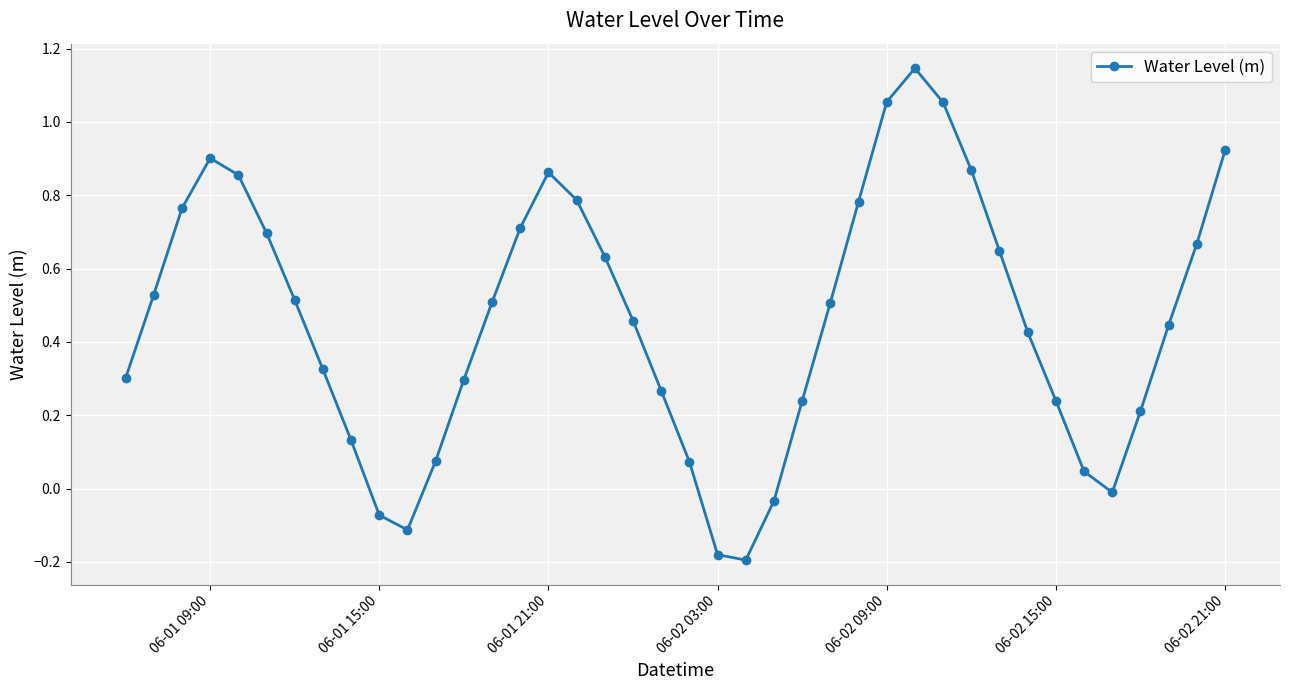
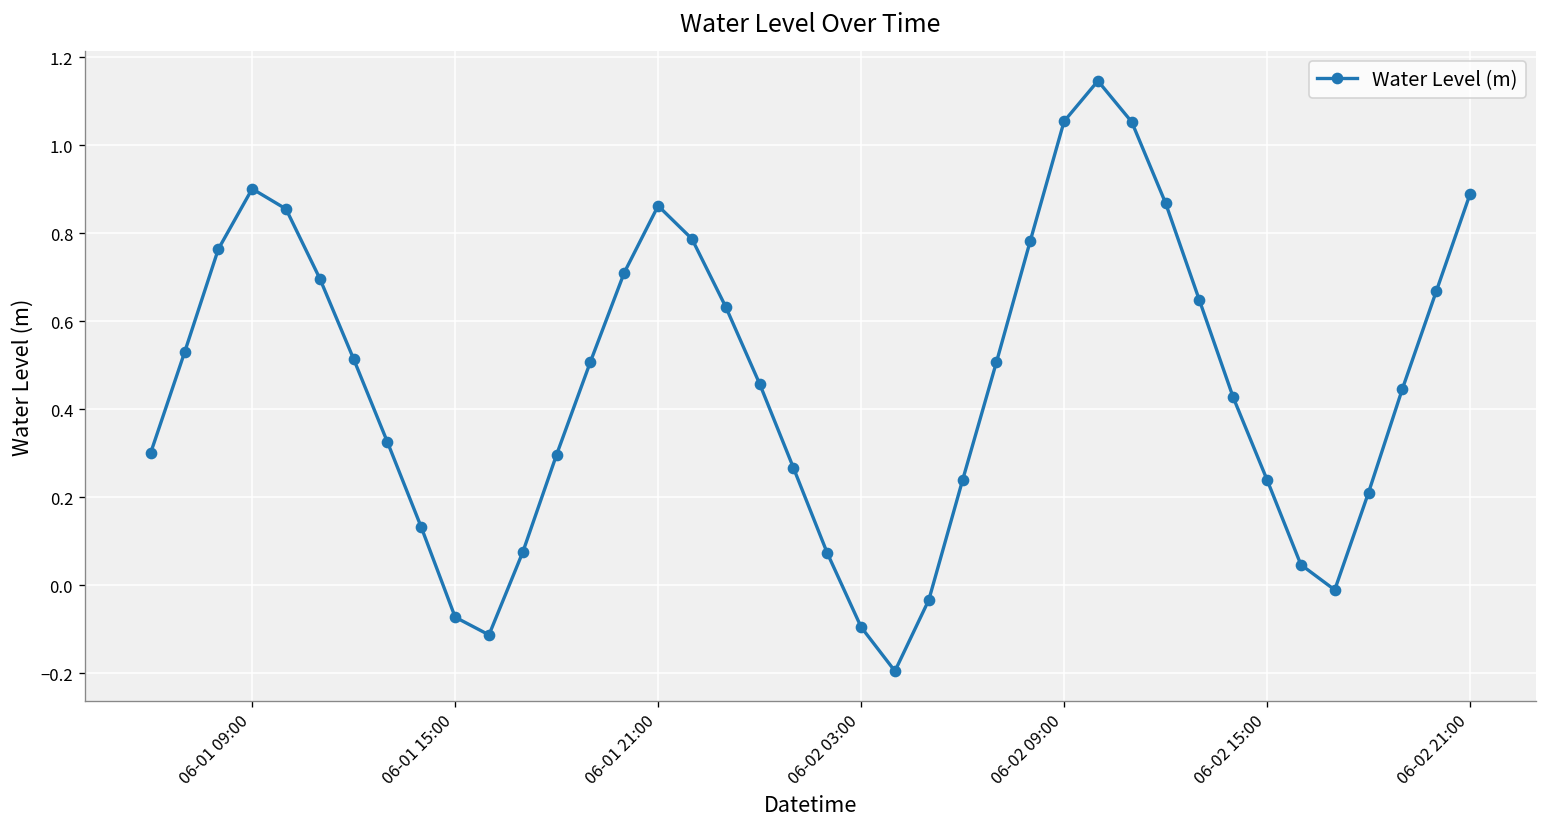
  {
    "06-01 09:00": 0.90,
    "06-01 15:00": -0.07,
    "06-01 21:00": 0.86,
-   "06-02 03:00": -0.18,
+   "06-02 03:00": -0.09,
    "06-02 09:00": 1.05,
    "06-02 15:00": 0.24,
-   "06-02 21:00": 0.92
+   "06-02 21:00": 0.89
  }
